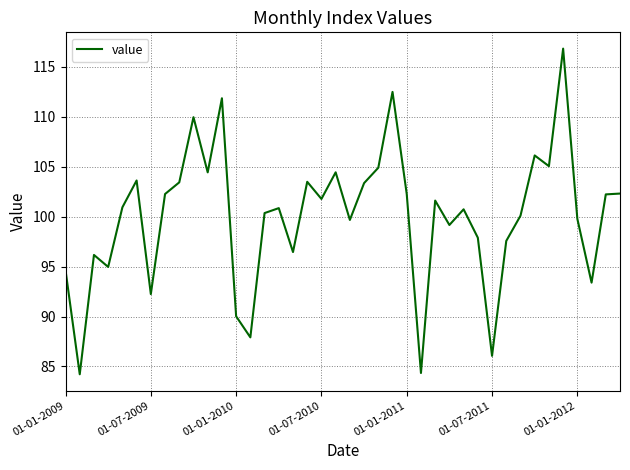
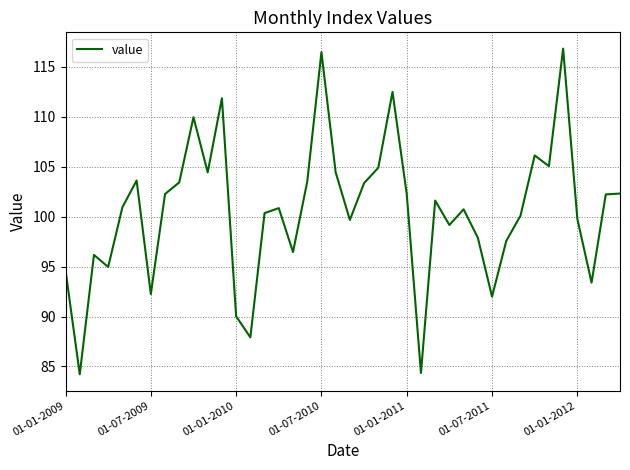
  {
    "01-01-2009": 95,
    "01-07-2009": 92,
    "01-01-2010": 90,
-   "01-07-2010": 102,
+   "01-07-2010": 116,
    "01-01-2011": 102,
-   "01-07-2011": 86,
+   "01-07-2011": 92,
    "01-01-2012": 100
  }
